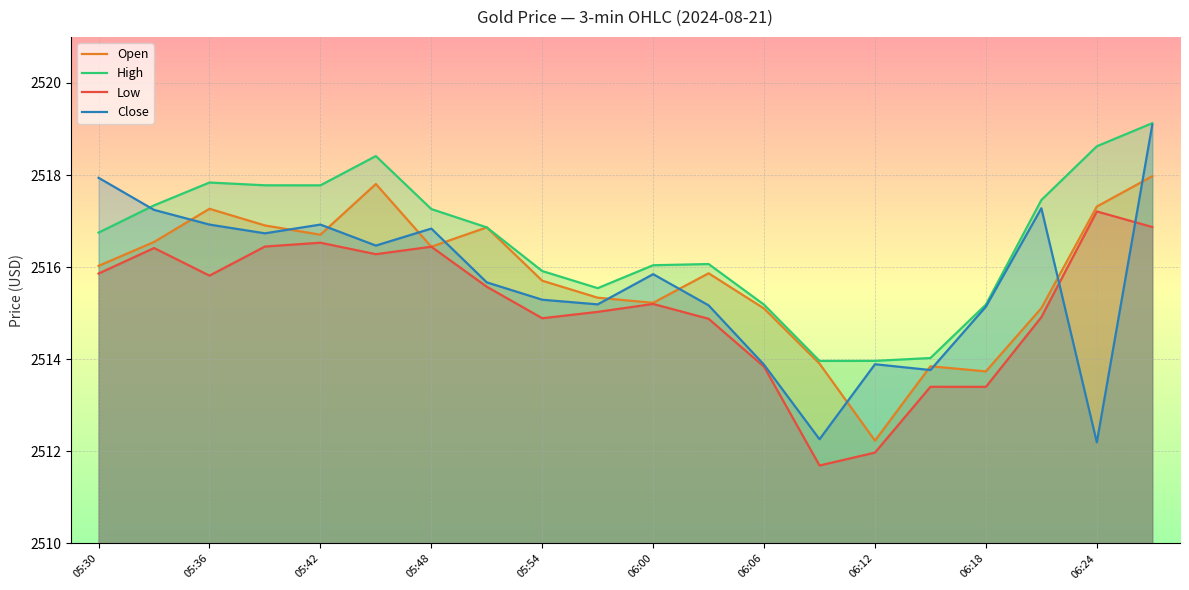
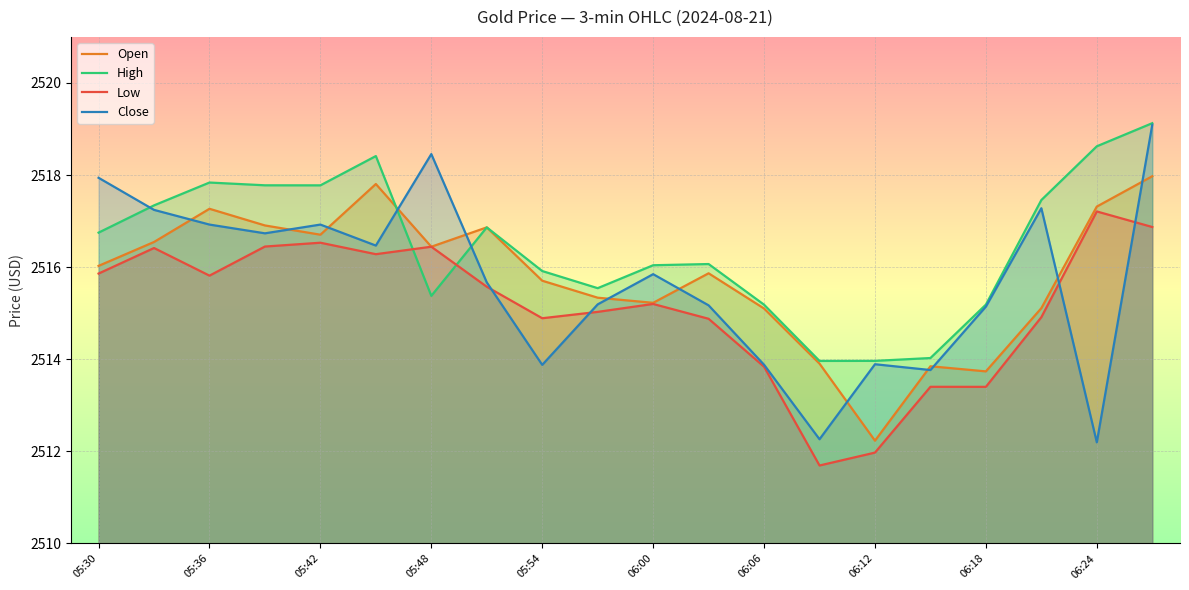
  {
    "High": {
      "05:30": 2516.7,
      "05:36": 2517.8,
      "05:42": 2517.8,
-     "05:48": 2517.3,
+     "05:48": 2515.4,
      "05:54": 2515.9,
      "06:00": 2516.0,
      "06:06": 2515.2,
      "06:12": 2514.0,
      "06:24": 2518.6
    },
    "Close": {
      "05:30": 2517.9,
      "05:36": 2516.9,
      "05:42": 2516.9,
-     "05:48": 2516.8,
-     "05:54": 2515.3,
+     "05:48": 2518.5,
+     "05:54": 2513.9,
      "06:00": 2515.8,
      "06:12": 2513.9,
      "06:24": 2512.2
    }
  }
